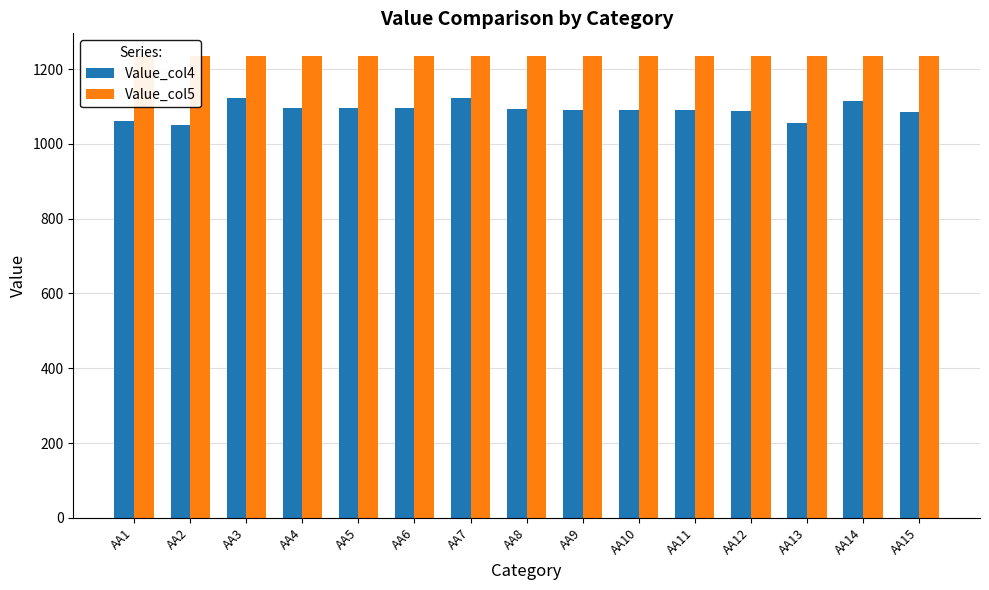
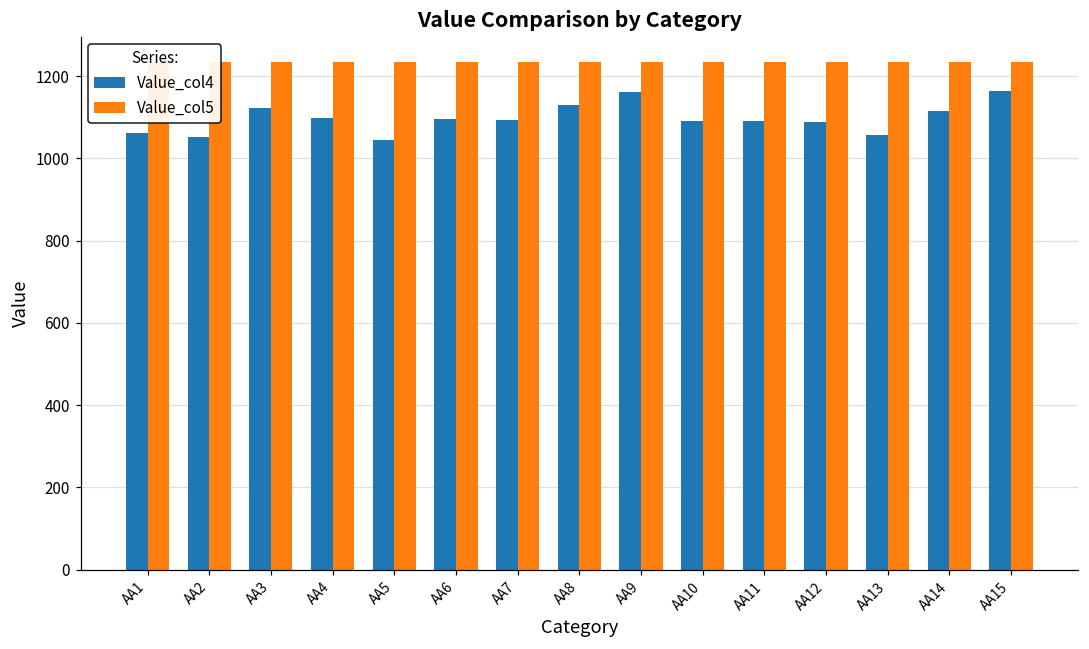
  {
    "Value_col4": {
      "AA1": 1060,
      "AA2": 1050,
      "AA3": 1120,
      "AA4": 1100,
-     "AA5": 1100,
+     "AA5": 1050,
      "AA6": 1100,
-     "AA7": 1120,
-     "AA8": 1090,
-     "AA9": 1090,
+     "AA7": 1090,
+     "AA8": 1130,
+     "AA9": 1160,
      "AA10": 1090,
      "AA11": 1090,
      "AA12": 1090,
      "AA13": 1060,
      "AA14": 1110,
-     "AA15": 1090
+     "AA15": 1160
    },
    "Value_col5": {
      "AA3": 1230,
      "AA4": 1230,
      "AA5": 1230,
      "AA6": 1230,
      "AA7": 1230,
      "AA8": 1230,
      "AA9": 1230,
      "AA10": 1230,
      "AA11": 1230,
      "AA12": 1230,
      "AA13": 1230,
      "AA14": 1230,
      "AA15": 1230
    }
  }
